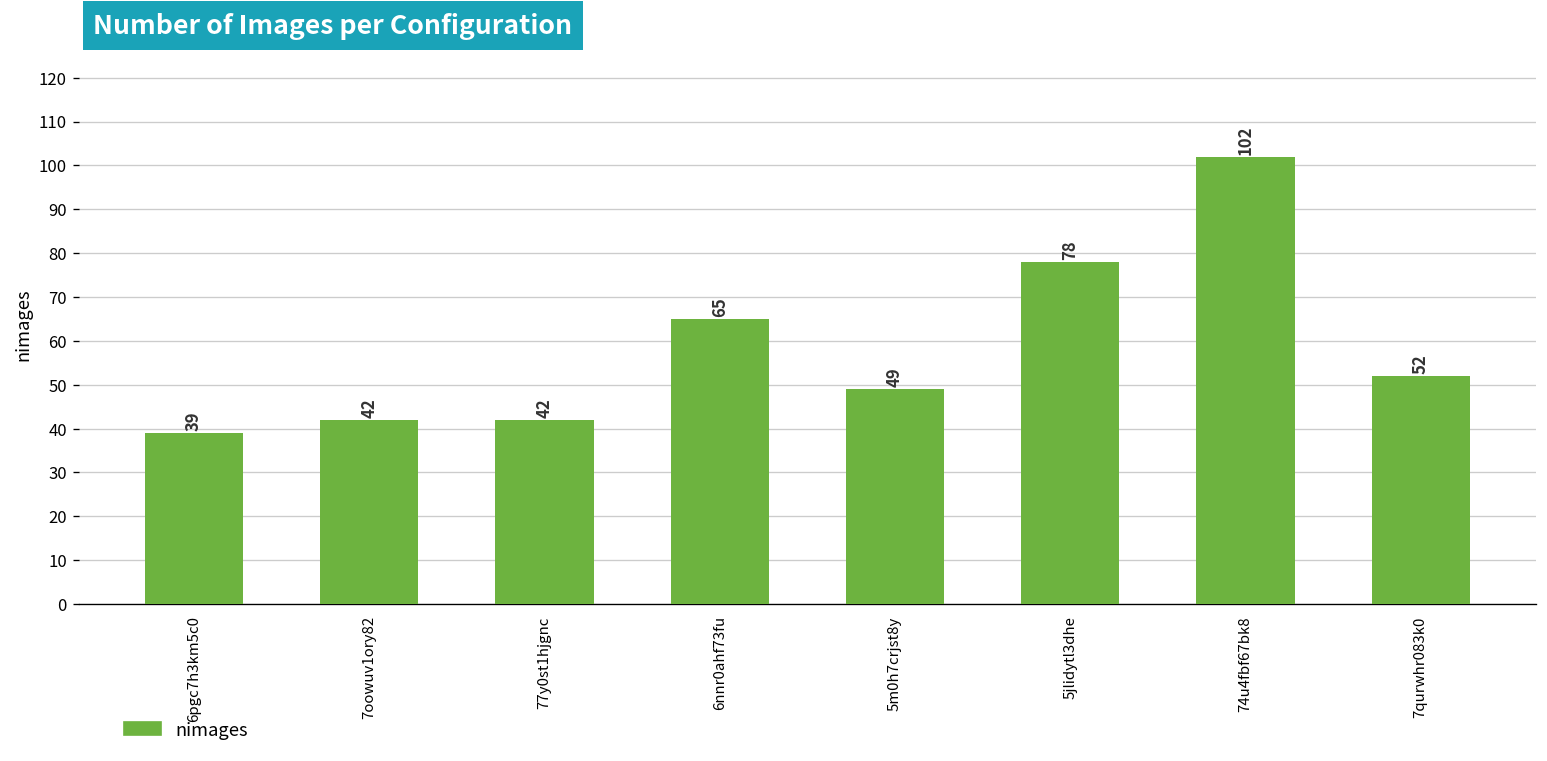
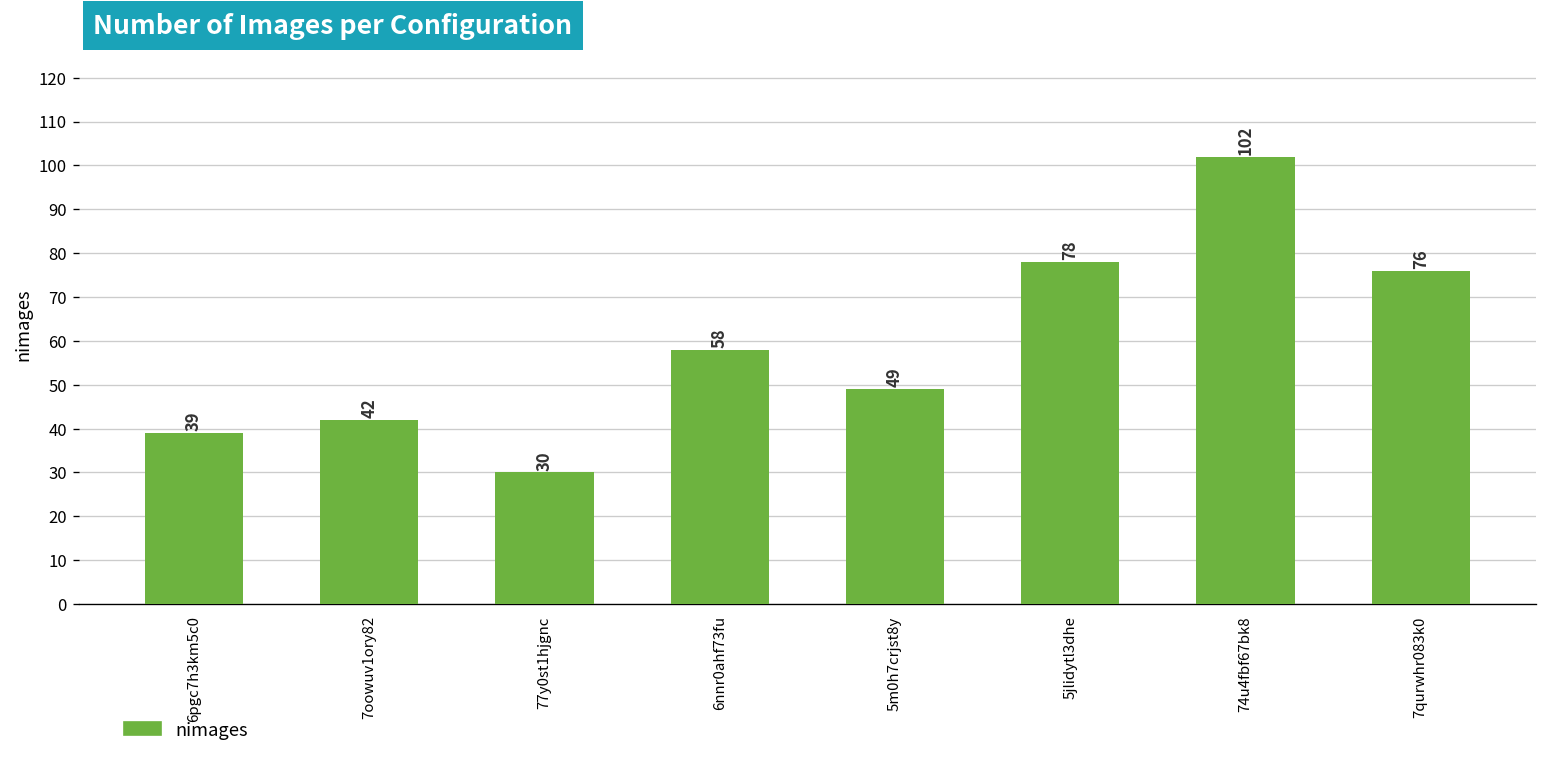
  {
    "6pgc7h3km5c0": 39,
    "7oowuv1ory82": 42,
-   "77y0st1hjgnc": 42,
-   "6nnr0ahf73fu": 65,
+   "77y0st1hjgnc": 30,
+   "6nnr0ahf73fu": 58,
    "5m0h7crjst8y": 49,
    "5jlidytl3dhe": 78,
    "74u4fbf67bk8": 102,
-   "7qurwhr083k0": 52
+   "7qurwhr083k0": 76
  }
